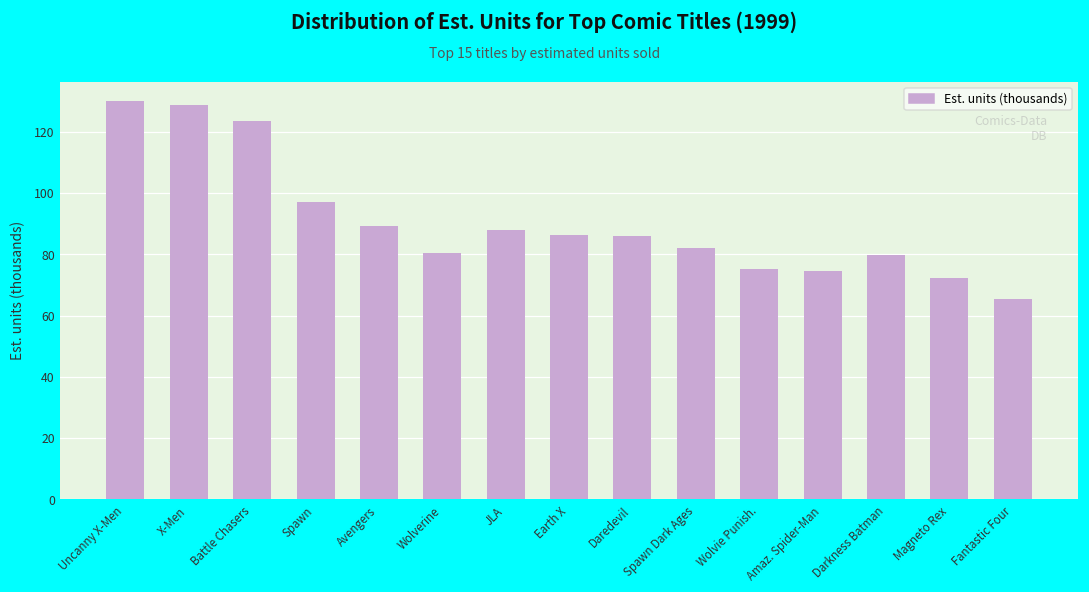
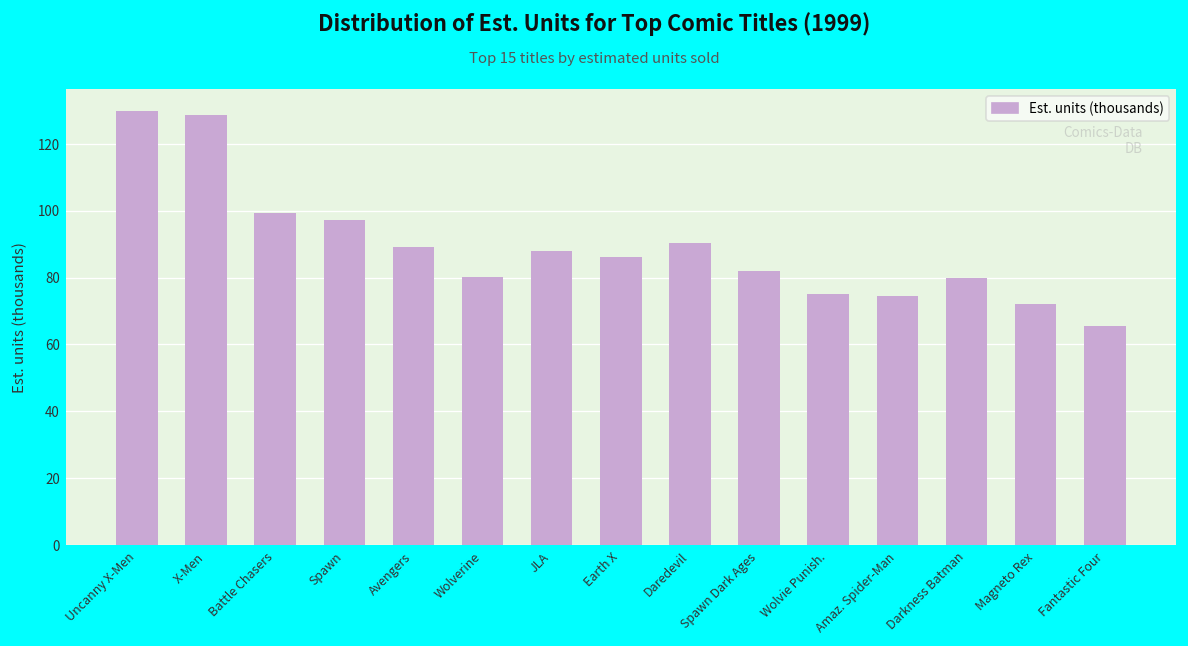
  {
    "Uncanny X-Men": 130,
    "X-Men": 129,
-   "Battle Chasers": 123,
+   "Battle Chasers": 99,
    "Spawn": 97,
    "Avengers": 89,
    "Wolverine": 80,
    "JLA": 88,
    "Earth X": 86,
-   "Daredevil": 86,
+   "Daredevil": 90,
    "Spawn Dark Ages": 82,
    "Wolvie Punish.": 75,
    "Amaz. Spider-Man": 74,
    "Darkness Batman": 80,
    "Magneto Rex": 72,
    "Fantastic Four": 66
  }
